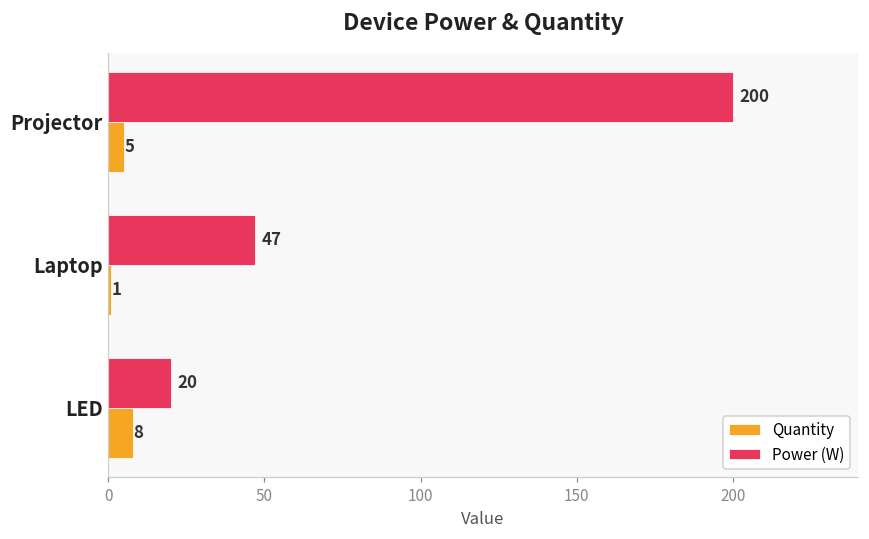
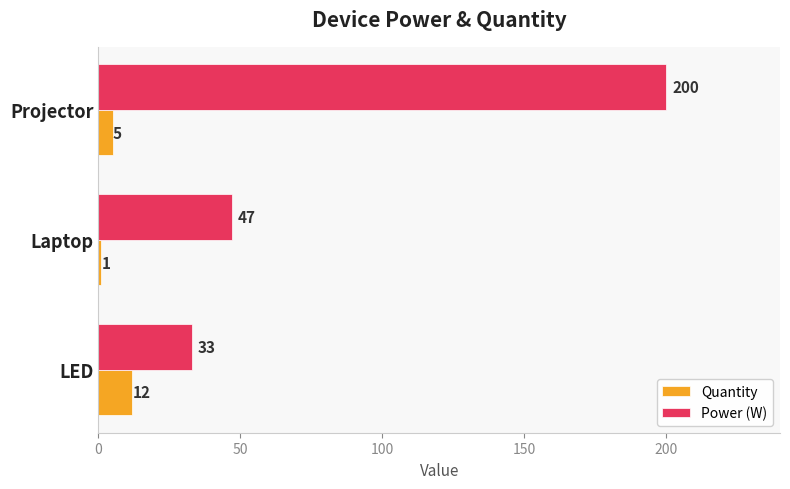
  {
    "Quantity": {
      "Projector": 5,
      "Laptop": 1,
-     "LED": 8
+     "LED": 12
    },
    "Power (W)": {
      "Projector": 200,
      "Laptop": 47,
-     "LED": 20
+     "LED": 33
    }
  }
